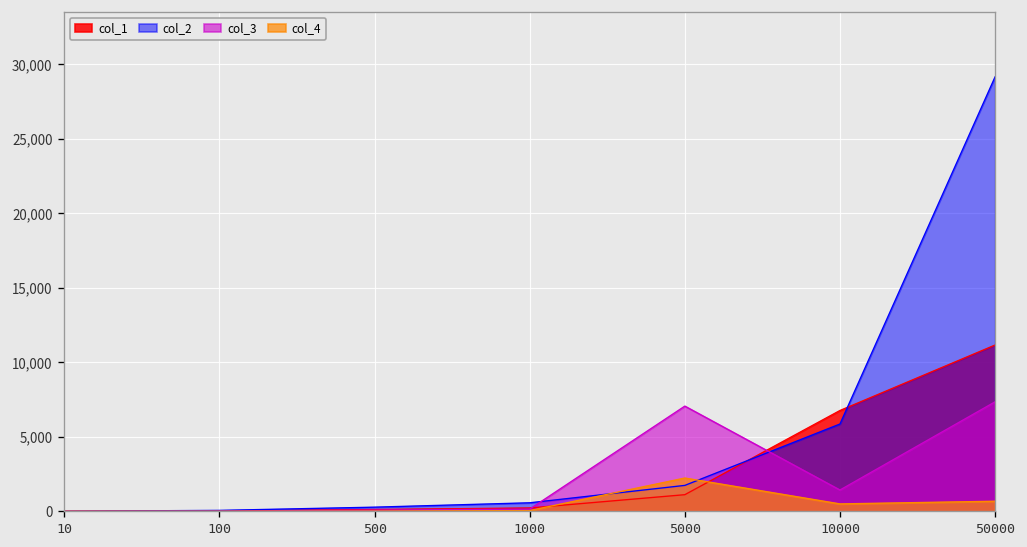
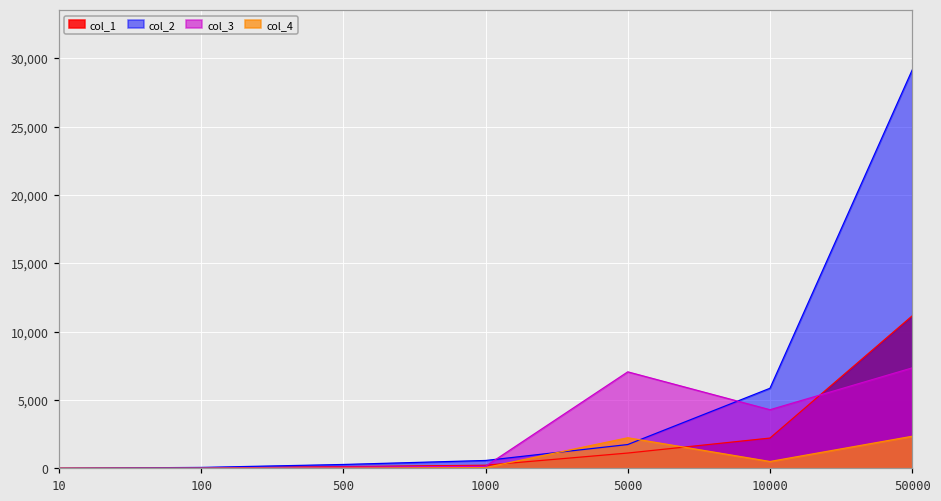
  {
    "col_1": {
      "5000": "1,100",
-     "10000": "6,800",
+     "10000": "2,200",
      "50000": "11,200"
    },
    "col_2": {
      "1000": "600",
      "5000": "1,700",
      "10000": "5,900",
      "50000": "29,200"
    },
    "col_3": {
      "5000": "7,100",
-     "10000": "1,400",
+     "10000": "4,300",
      "50000": "7,300"
    },
    "col_4": {
      "5000": "2,200",
      "10000": "500",
-     "50000": "700"
+     "50000": "2,300"
    }
  }
